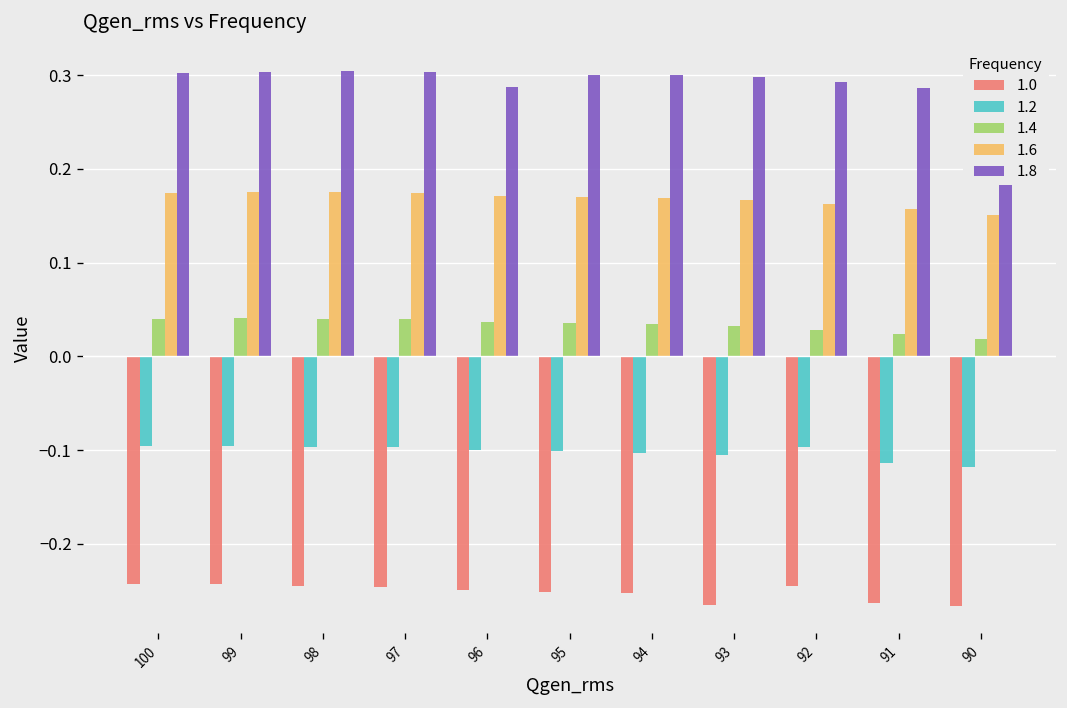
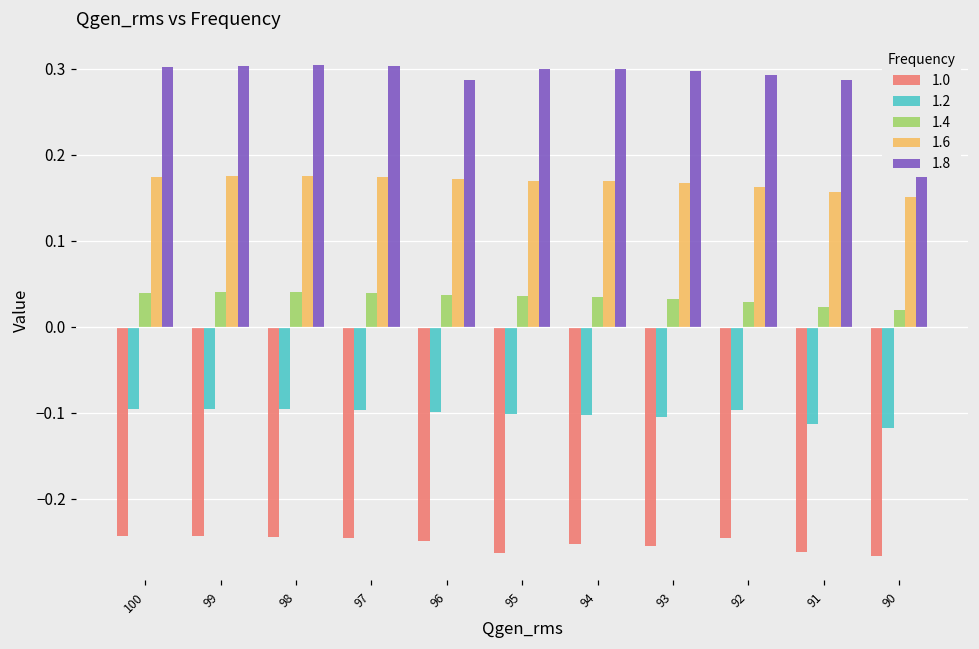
  {
    "1.0": {
      "100": -0.24,
      "99": -0.24,
      "98": -0.24,
      "97": -0.25,
      "96": -0.25,
-     "95": -0.25,
+     "95": -0.26,
      "94": -0.25,
-     "93": -0.27,
+     "93": -0.25,
      "92": -0.25,
      "91": -0.26,
      "90": -0.27
    },
    "1.2": {
      "100": -0.10,
      "99": -0.10,
      "98": -0.10,
      "97": -0.10,
      "96": -0.10,
      "95": -0.10,
      "94": -0.10,
      "93": -0.11,
      "92": -0.10,
      "91": -0.11,
      "90": -0.12
    },
    "1.4": {
      "100": 0.04,
      "99": 0.04,
      "98": 0.04,
      "97": 0.04,
      "96": 0.04,
      "95": 0.04,
      "94": 0.03,
      "93": 0.03,
      "92": 0.03,
      "91": 0.02,
      "90": 0.02
    },
    "1.6": {
      "100": 0.17,
      "99": 0.18,
      "98": 0.18,
      "97": 0.17,
      "96": 0.17,
      "95": 0.17,
      "94": 0.17,
      "93": 0.17,
      "92": 0.16,
      "91": 0.16,
      "90": 0.15
    },
    "1.8": {
      "100": 0.30,
      "99": 0.30,
      "98": 0.30,
      "97": 0.30,
      "96": 0.29,
      "95": 0.30,
      "94": 0.30,
      "93": 0.30,
      "92": 0.29,
      "91": 0.29
    }
  }
